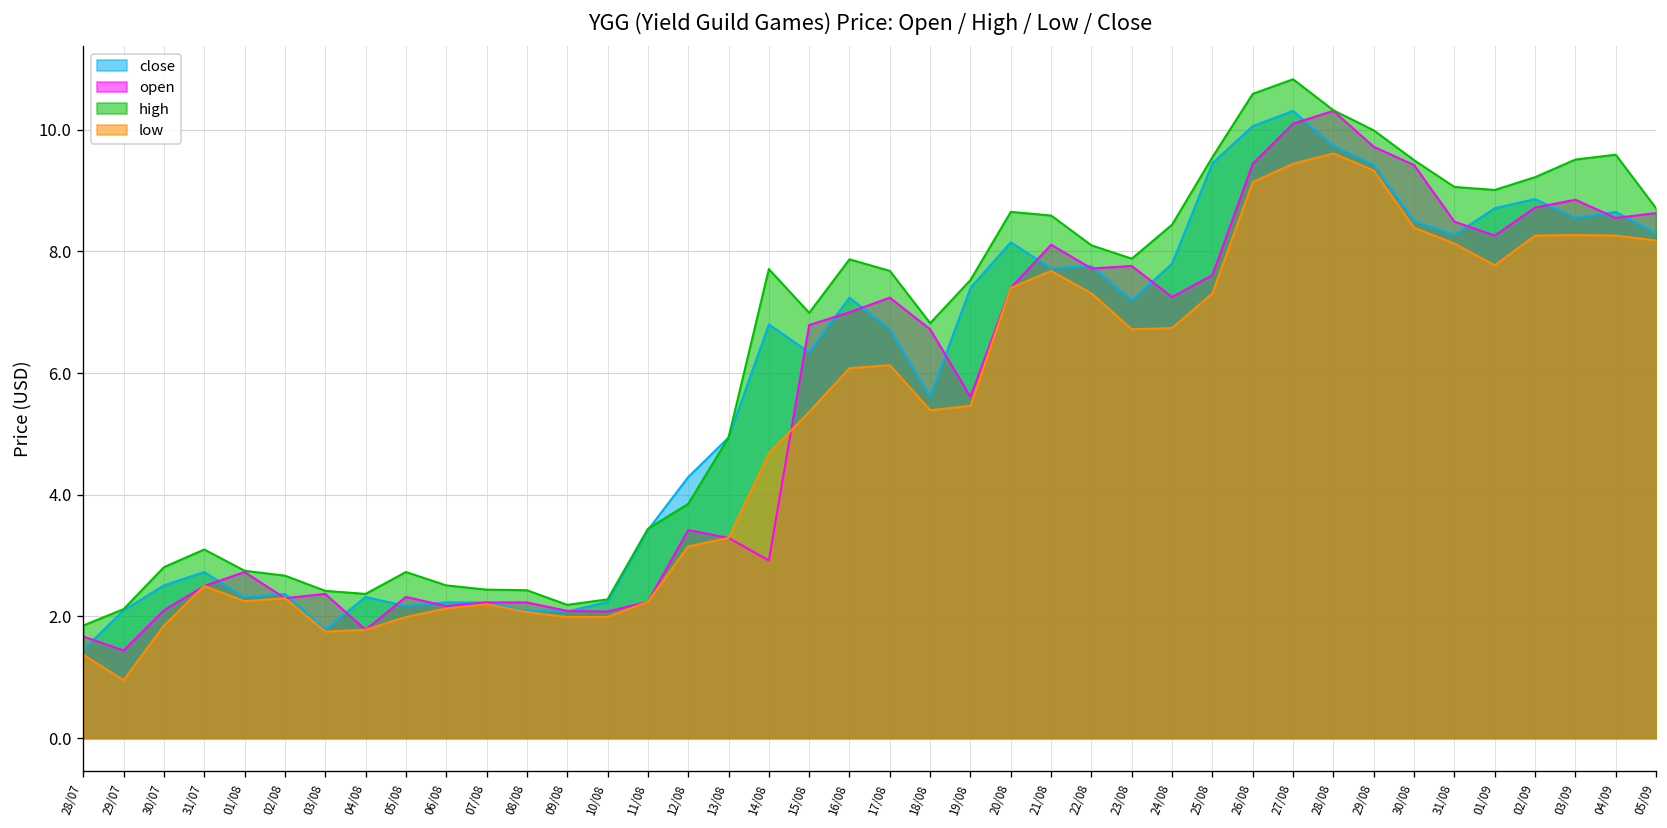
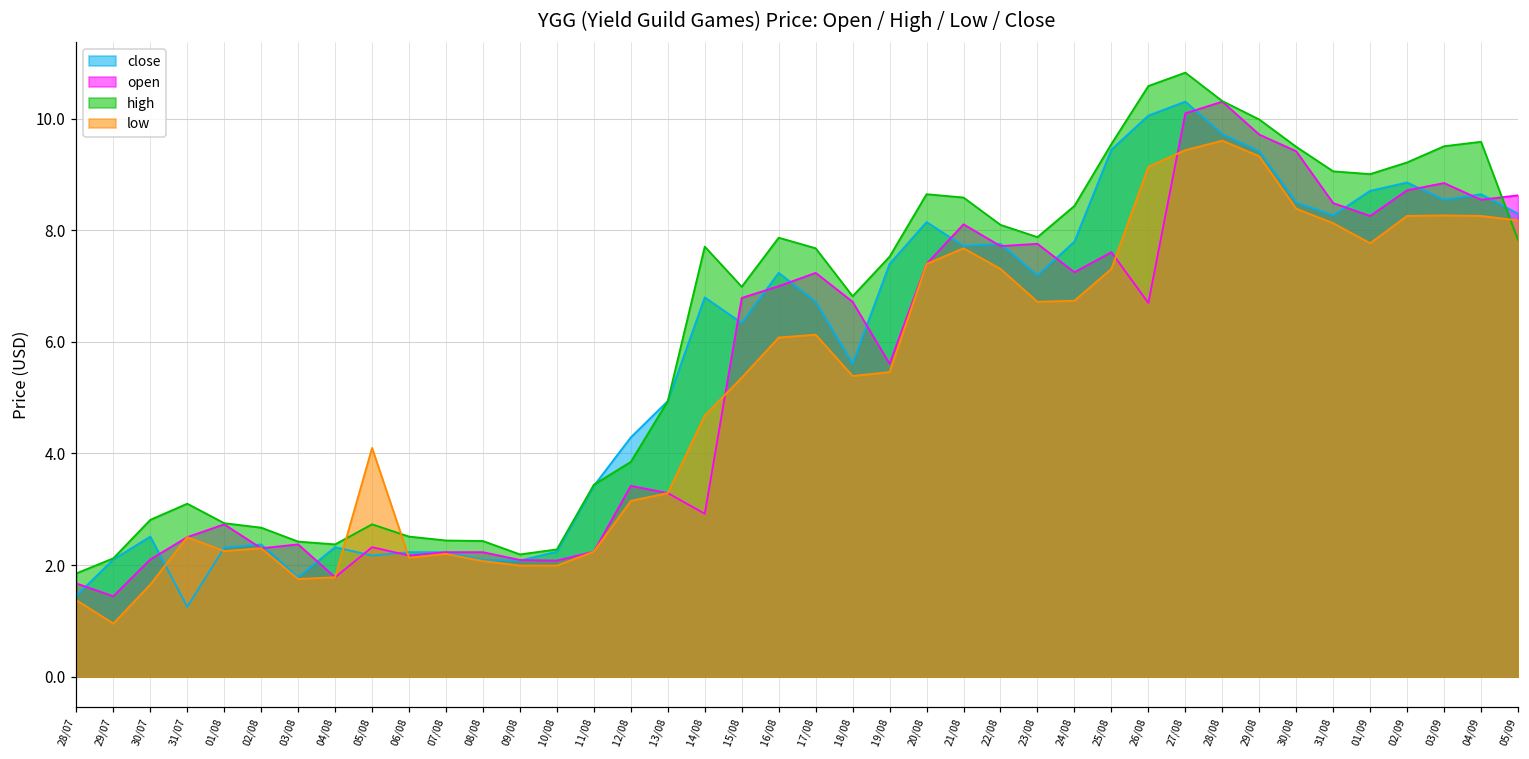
  {
    "close": {
      "28/07": 1.5,
      "30/07": 2.5,
-     "31/07": 2.7,
+     "31/07": 1.3,
      "01/08": 2.3,
      "02/08": 2.4,
      "05/08": 2.2,
      "06/08": 2.2,
      "12/08": 4.3,
      "14/08": 6.8,
      "15/08": 6.3,
      "16/08": 7.2,
      "17/08": 6.7,
      "18/08": 5.6,
      "19/08": 7.4,
      "20/08": 8.2,
      "23/08": 7.2,
      "24/08": 7.8,
      "25/08": 9.5,
      "26/08": 10.1,
      "27/08": 10.3,
      "28/08": 9.7,
      "29/08": 9.4,
      "30/08": 8.5,
      "31/08": 8.3,
      "01/09": 8.7,
      "02/09": 8.9,
      "03/09": 8.6,
      "04/09": 8.7,
      "05/09": 8.3
    },
    "open": {
      "28/07": 1.7,
      "29/07": 1.4,
      "30/07": 2.1,
      "05/08": 2.3,
      "08/08": 2.2,
      "10/08": 2.1,
      "12/08": 3.4,
      "14/08": 2.9,
      "15/08": 6.8,
      "16/08": 7.0,
      "17/08": 7.2,
      "18/08": 6.7,
      "19/08": 5.6,
      "21/08": 8.1,
      "23/08": 7.8,
      "24/08": 7.3,
      "25/08": 7.6,
-     "26/08": 9.4,
+     "26/08": 6.7,
      "27/08": 10.1,
      "29/08": 9.7,
      "30/08": 9.4,
      "31/08": 8.5,
      "01/09": 8.3,
      "02/09": 8.7,
      "03/09": 8.9,
      "04/09": 8.6,
      "05/09": 8.6
    },
    "high": {
      "28/07": 1.9,
      "30/07": 2.8,
      "31/07": 3.1,
      "02/08": 2.7,
      "05/08": 2.7,
      "06/08": 2.5,
      "07/08": 2.4,
      "08/08": 2.4,
      "09/08": 2.2,
      "12/08": 3.9,
      "14/08": 7.7,
      "15/08": 7.0,
      "16/08": 7.9,
      "17/08": 7.7,
      "18/08": 6.8,
      "19/08": 7.5,
      "20/08": 8.7,
      "21/08": 8.6,
      "22/08": 8.1,
      "23/08": 7.9,
      "24/08": 8.4,
      "25/08": 9.6,
      "26/08": 10.6,
      "27/08": 10.8,
      "29/08": 10.0,
      "30/08": 9.5,
      "31/08": 9.1,
      "01/09": 9.0,
      "02/09": 9.2,
      "03/09": 9.5,
      "04/09": 9.6,
-     "05/09": 8.7
+     "05/09": 7.8
    },
    "low": {
      "28/07": 1.4,
      "29/07": 1.0,
-     "30/07": 1.9,
+     "30/07": 1.7,
      "01/08": 2.3,
-     "05/08": 2.0,
+     "05/08": 4.1,
      "09/08": 2.0,
      "10/08": 2.0,
      "12/08": 3.2,
      "14/08": 4.7,
      "15/08": 5.4,
      "16/08": 6.1,
      "17/08": 6.1,
      "18/08": 5.4,
      "19/08": 5.5,
      "22/08": 7.3,
      "23/08": 6.7,
      "24/08": 6.7,
      "25/08": 7.3,
      "26/08": 9.1,
      "27/08": 9.4,
      "28/08": 9.6,
      "29/08": 9.3,
      "30/08": 8.4,
      "31/08": 8.1,
      "01/09": 7.8,
      "02/09": 8.3,
      "03/09": 8.3,
      "04/09": 8.3,
      "05/09": 8.2
    }
  }
